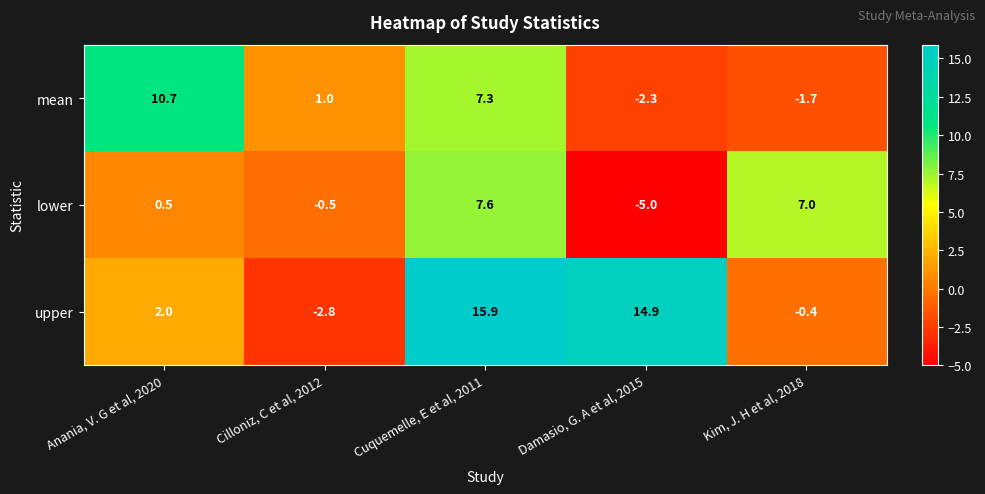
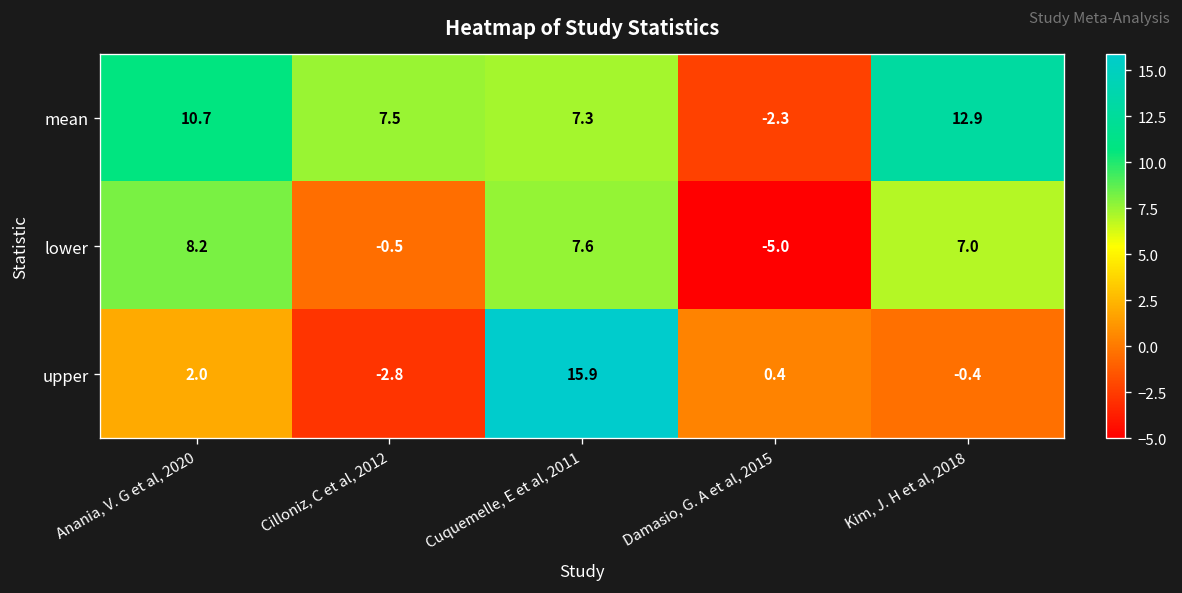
  {
    "mean": {
      "Anania, V. G et al, 2020": 10.7,
-     "Cilloniz, C et al, 2012": 1.0,
+     "Cilloniz, C et al, 2012": 7.5,
      "Cuquemelle, E et al, 2011": 7.3,
      "Damasio, G. A et al, 2015": -2.3,
-     "Kim, J. H et al, 2018": -1.7
+     "Kim, J. H et al, 2018": 12.9
    },
    "lower": {
-     "Anania, V. G et al, 2020": 0.5,
+     "Anania, V. G et al, 2020": 8.2,
      "Cilloniz, C et al, 2012": -0.5,
      "Cuquemelle, E et al, 2011": 7.6,
      "Damasio, G. A et al, 2015": -5.0,
      "Kim, J. H et al, 2018": 7.0
    },
    "upper": {
      "Anania, V. G et al, 2020": 2.0,
      "Cilloniz, C et al, 2012": -2.8,
      "Cuquemelle, E et al, 2011": 15.9,
-     "Damasio, G. A et al, 2015": 14.9,
+     "Damasio, G. A et al, 2015": 0.4,
      "Kim, J. H et al, 2018": -0.4
    }
  }
